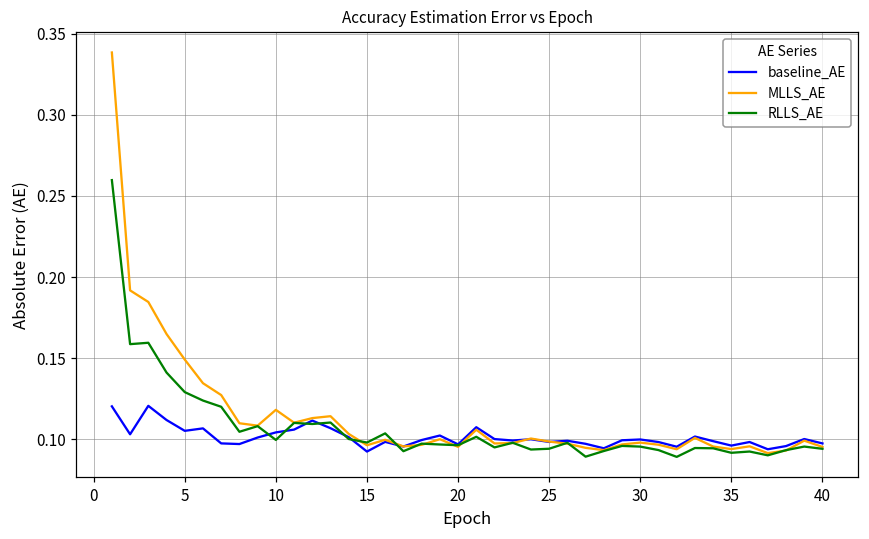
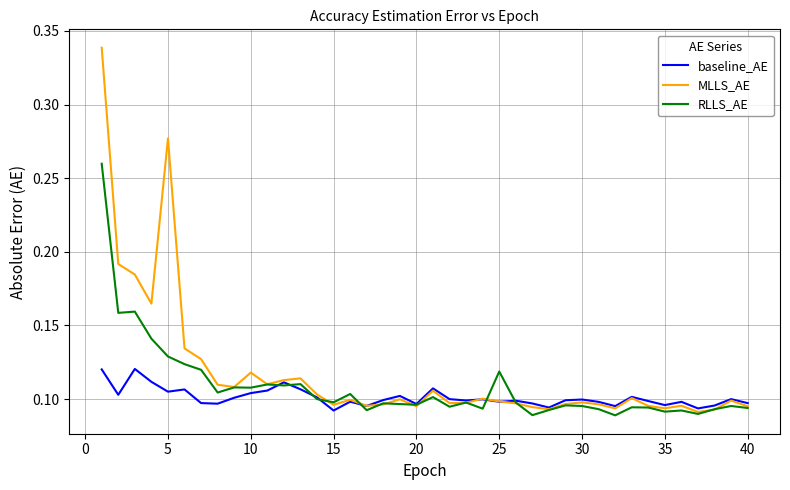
  {
    "baseline_AE": {
      "5": 0.105,
      "10": 0.104,
      "15": 0.092,
      "30": 0.100,
      "35": 0.096,
      "40": 0.097
    },
    "MLLS_AE": {
-     "5": 0.149,
+     "5": 0.277,
      "10": 0.118,
      "30": 0.098,
      "35": 0.094
    },
    "RLLS_AE": {
      "5": 0.129,
-     "10": 0.099,
-     "25": 0.094,
+     "10": 0.108,
+     "25": 0.119,
      "30": 0.095,
      "35": 0.092
    }
  }
